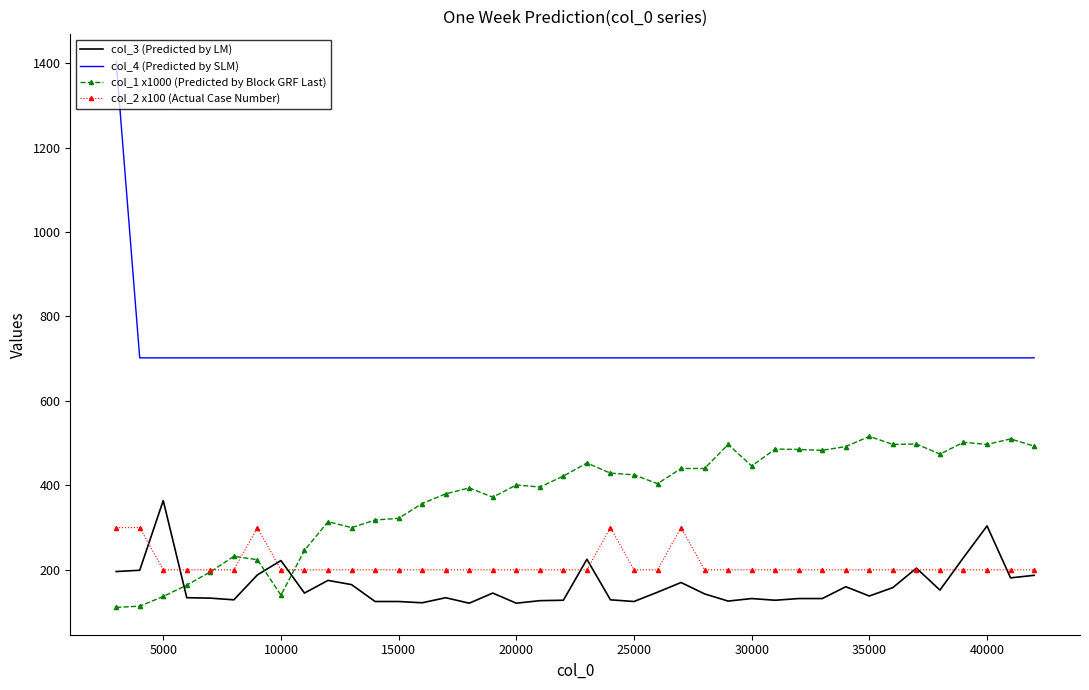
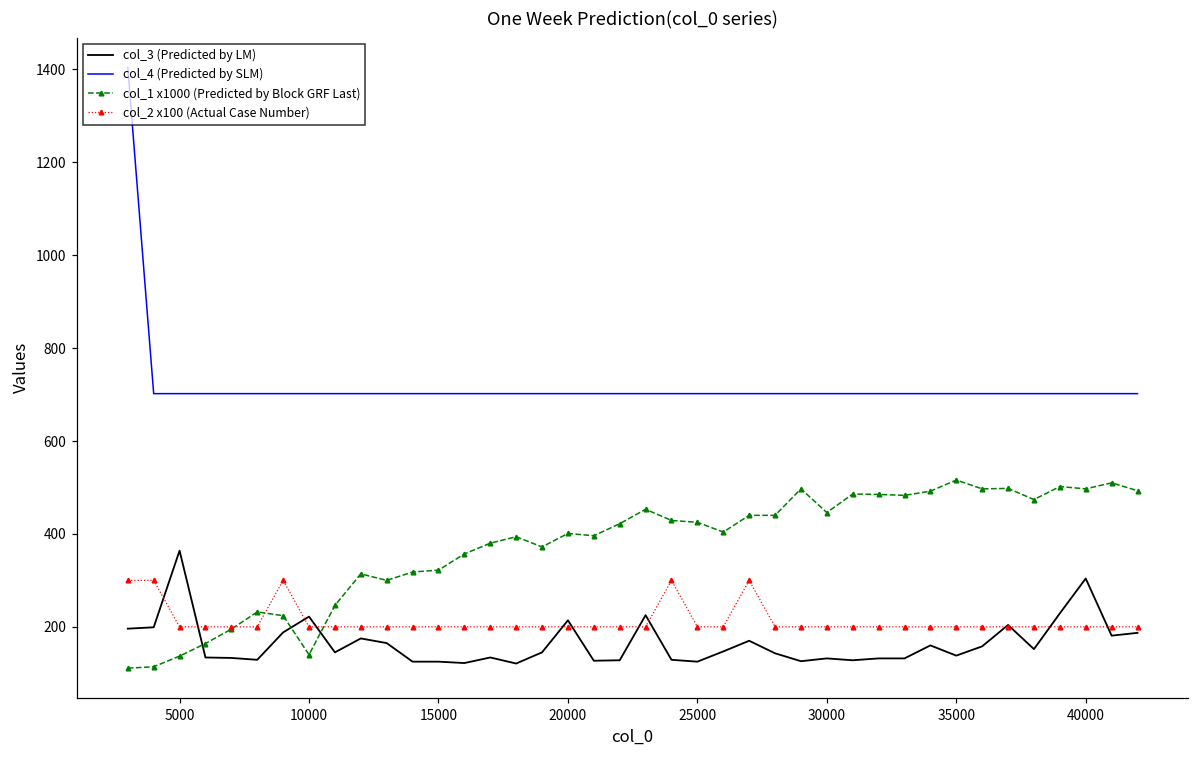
  {
    "col_3 (Predicted by LM)": {
      "5000": 360,
      "10000": 220,
      "15000": 130,
-     "20000": 120,
+     "20000": 210,
      "25000": 130,
      "30000": 130,
      "35000": 140,
      "40000": 300
    },
    "col_4 (Predicted by SLM)": {
      "5000": 700,
      "10000": 700,
      "15000": 700,
      "20000": 700,
      "25000": 700,
      "30000": 700,
      "35000": 700,
      "40000": 700
    },
    "col_1 x1000 (Predicted by Block GRF Last)": {
      "5000": 140,
      "10000": 140,
      "15000": 320,
      "20000": 400,
      "25000": 430,
      "30000": 450,
      "35000": 520,
      "40000": 500
    },
    "col_2 x100 (Actual Case Number)": {
      "5000": 200,
      "10000": 200,
      "15000": 200,
      "20000": 200,
      "25000": 200,
      "30000": 200,
      "35000": 200,
      "40000": 200
    }
  }
